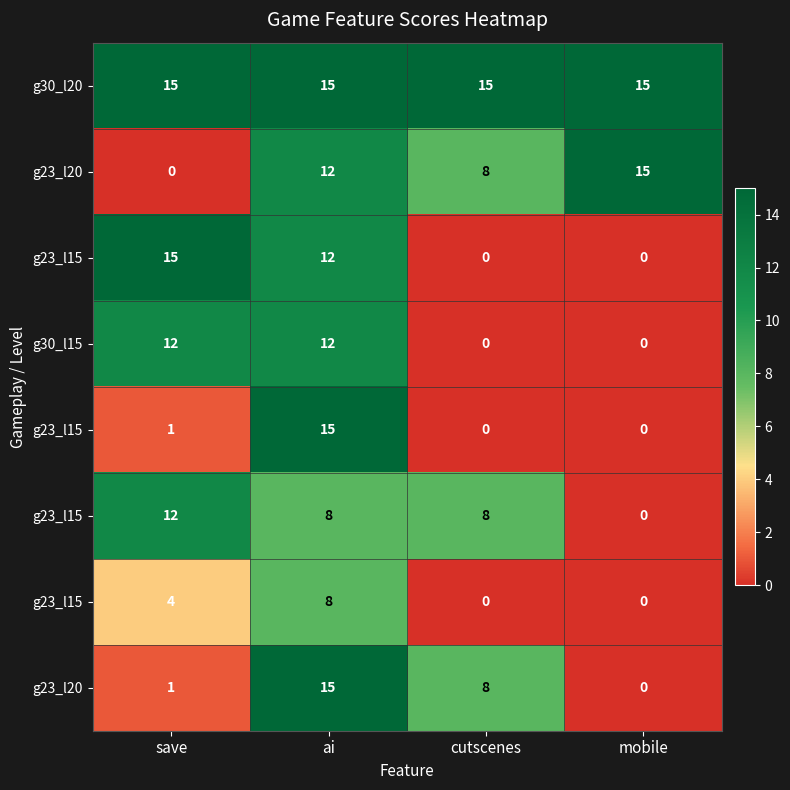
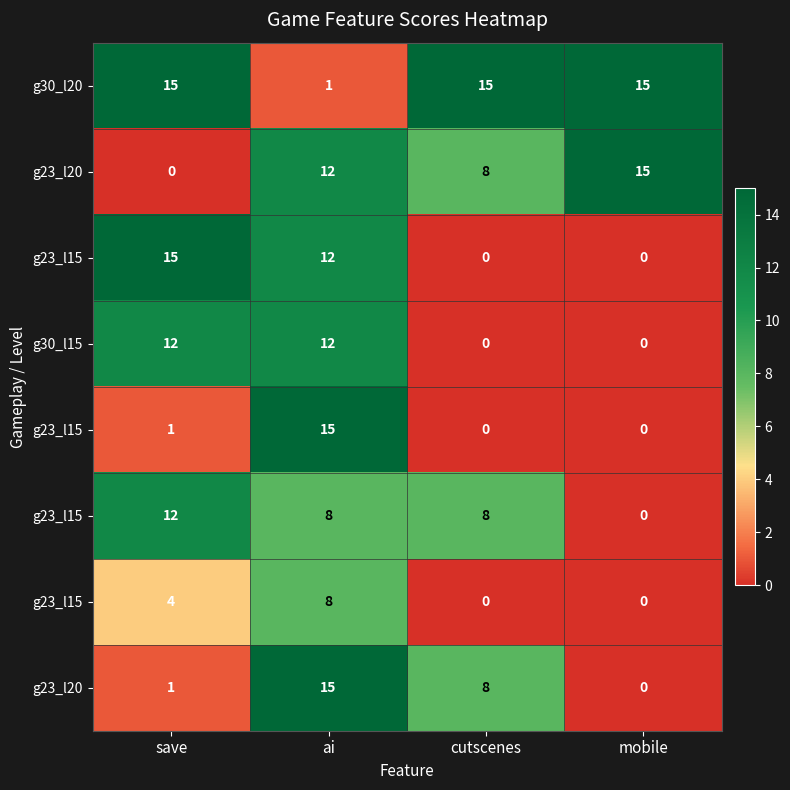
  {
    "g30_l20": {
      "save": 15,
-     "ai": 15,
+     "ai": 1,
      "cutscenes": 15,
      "mobile": 15
    },
    "g30_l15": {
      "save": 12,
      "ai": 12,
      "cutscenes": 0,
      "mobile": 0
    }
  }
